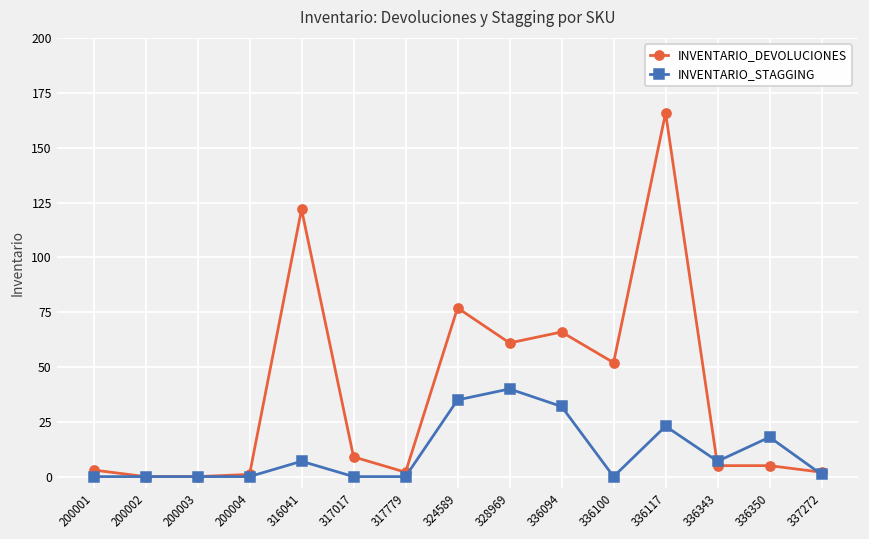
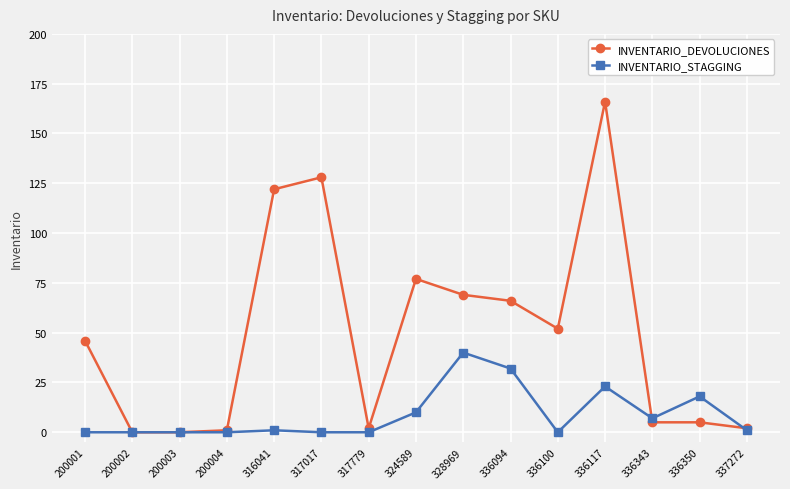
  {
    "INVENTARIO_DEVOLUCIONES": {
-     "200001": 3,
+     "200001": 46,
      "316041": 122,
-     "317017": 9,
+     "317017": 128,
      "317779": 2,
      "324589": 77,
-     "328969": 61,
+     "328969": 69,
      "336094": 66,
      "336100": 52,
      "336117": 166,
      "336343": 5,
      "336350": 5
    },
    "INVENTARIO_STAGGING": {
      "200001": 0,
-     "316041": 7,
+     "316041": 1,
      "317017": 0,
      "317779": 0,
-     "324589": 35,
+     "324589": 10,
      "328969": 40,
      "336094": 32,
      "336100": 0,
      "336117": 23,
      "336343": 7,
      "336350": 18
    }
  }
